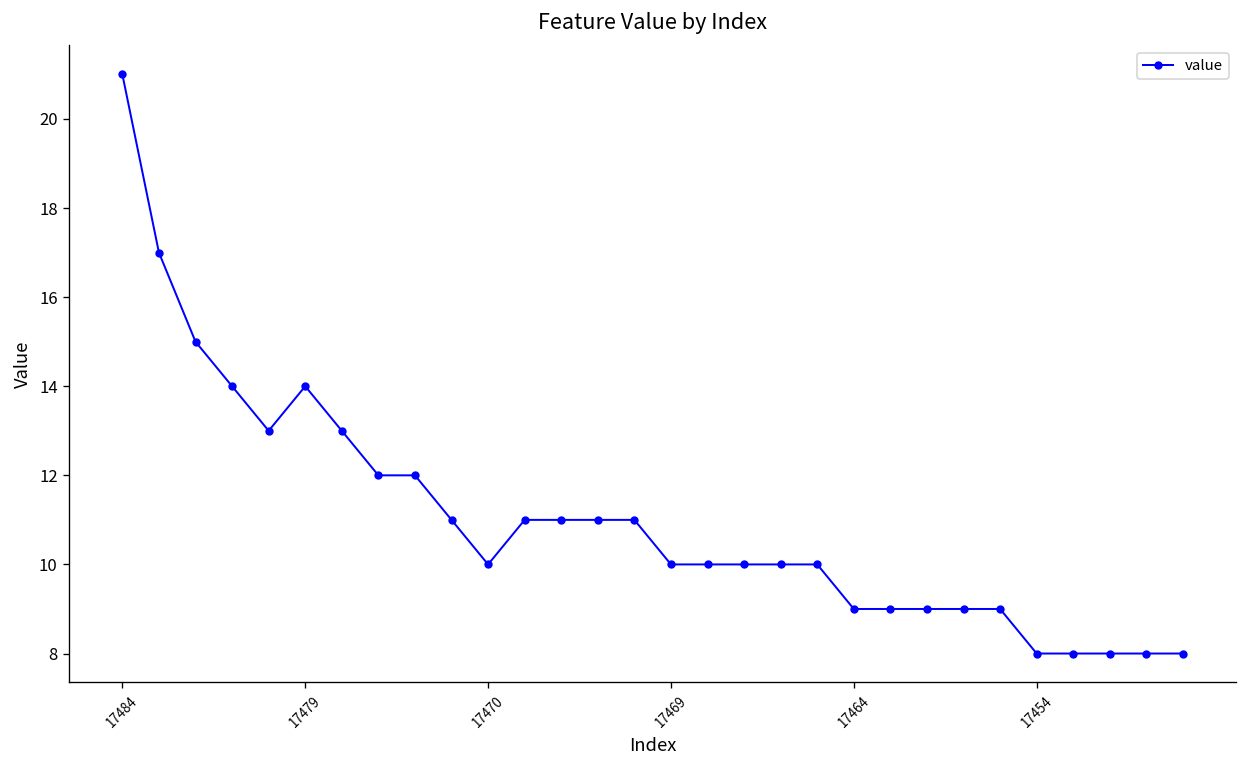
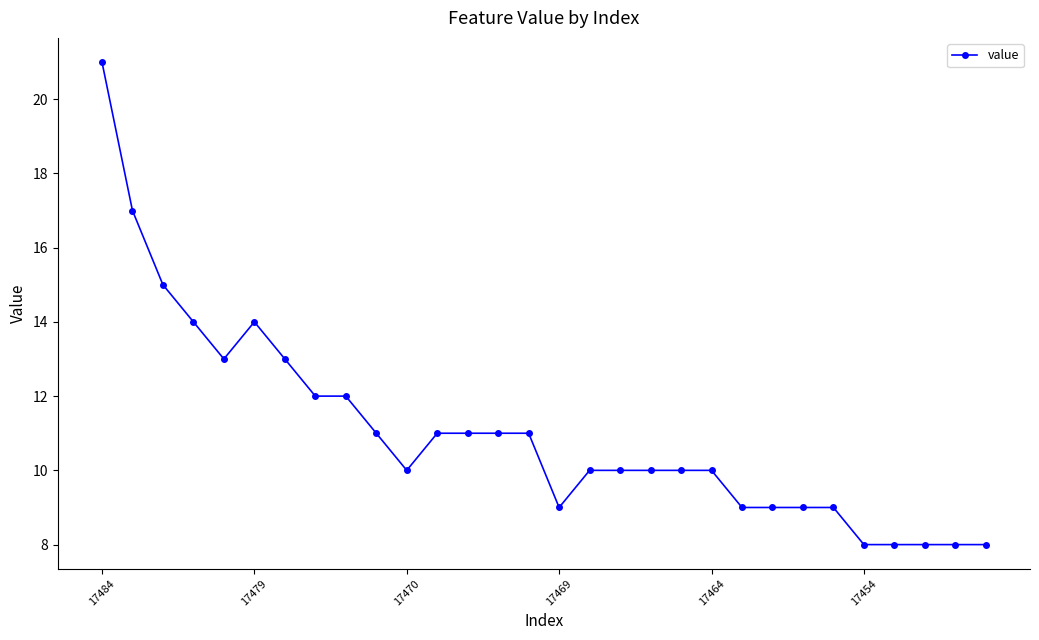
  {
    "17484": 21,
    "17479": 14,
    "17470": 10,
-   "17469": 10,
-   "17464": 9,
+   "17469": 9,
+   "17464": 10,
    "17454": 8
  }
